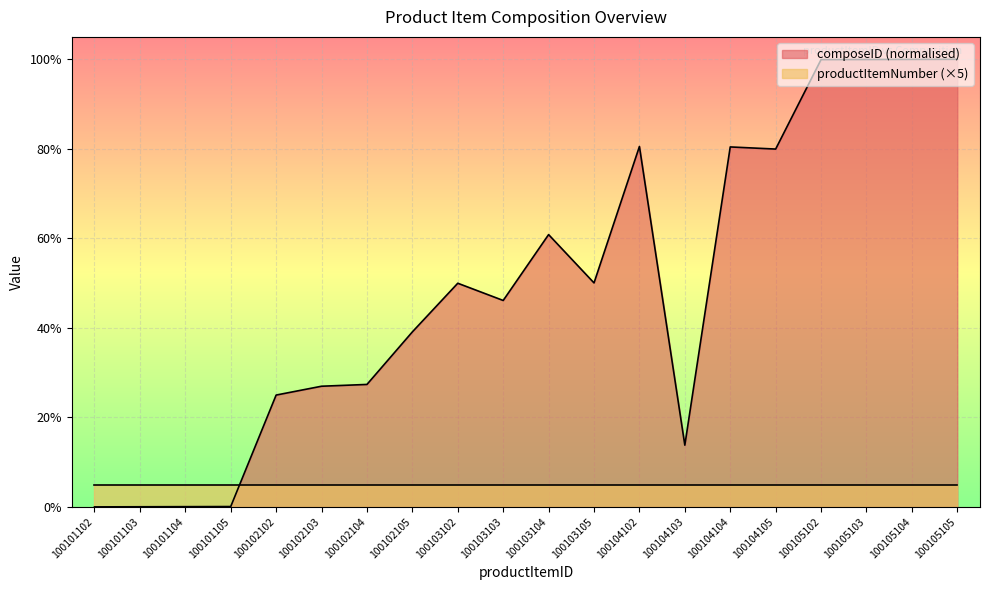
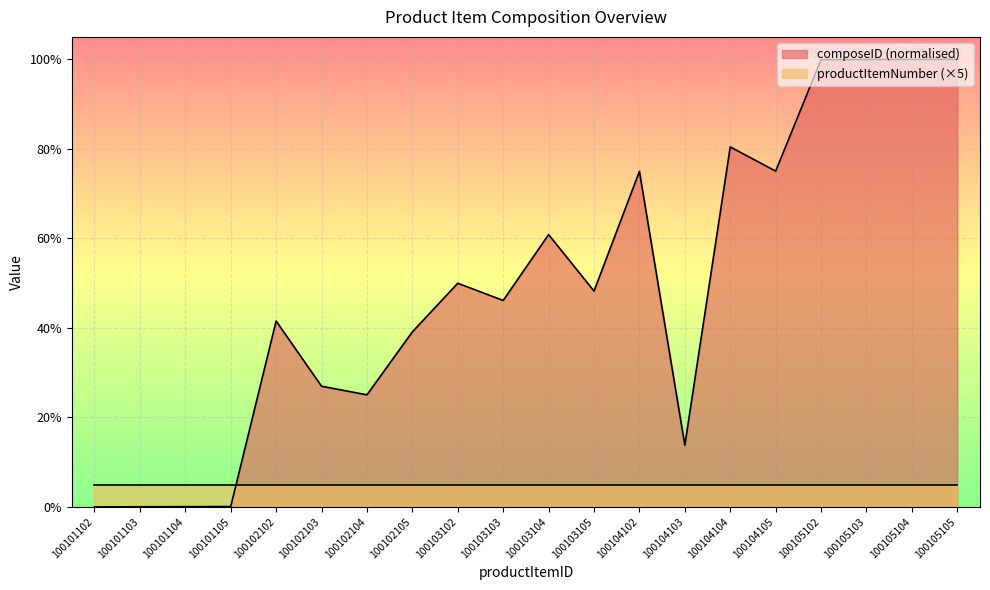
  {
    "composeID (normalised)": {
      "100101102": "0%",
      "100101103": "0%",
      "100101104": "0%",
      "100101105": "0%",
-     "100102102": "25%",
+     "100102102": "42%",
      "100102103": "27%",
-     "100102104": "27%",
+     "100102104": "25%",
      "100102105": "39%",
      "100103102": "50%",
      "100103103": "46%",
      "100103104": "61%",
-     "100103105": "50%",
-     "100104102": "81%",
+     "100103105": "48%",
+     "100104102": "75%",
      "100104103": "14%",
      "100104104": "80%",
-     "100104105": "80%"
+     "100104105": "75%"
    },
    "productItemNumber (×5)": {
      "100101102": "5%",
      "100101103": "5%",
      "100101104": "5%",
      "100101105": "5%",
      "100102102": "5%",
      "100102103": "5%",
      "100102104": "5%",
      "100102105": "5%",
      "100103102": "5%",
      "100103103": "5%",
      "100103104": "5%",
      "100103105": "5%",
      "100104102": "5%",
      "100104103": "5%",
      "100104104": "5%",
      "100104105": "5%",
      "100105102": "5%",
      "100105103": "5%",
      "100105104": "5%",
      "100105105": "5%"
    }
  }
